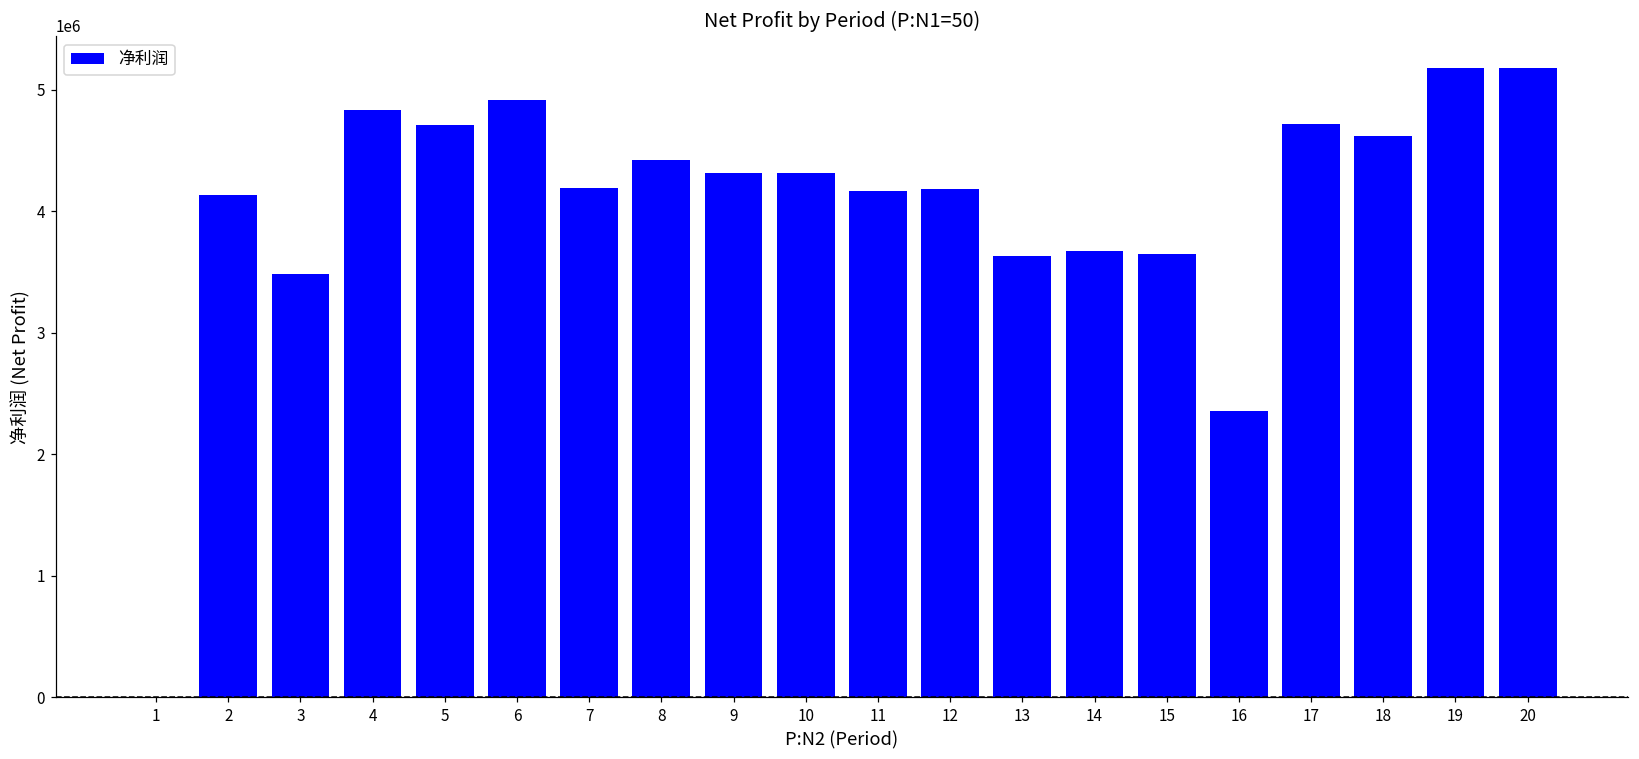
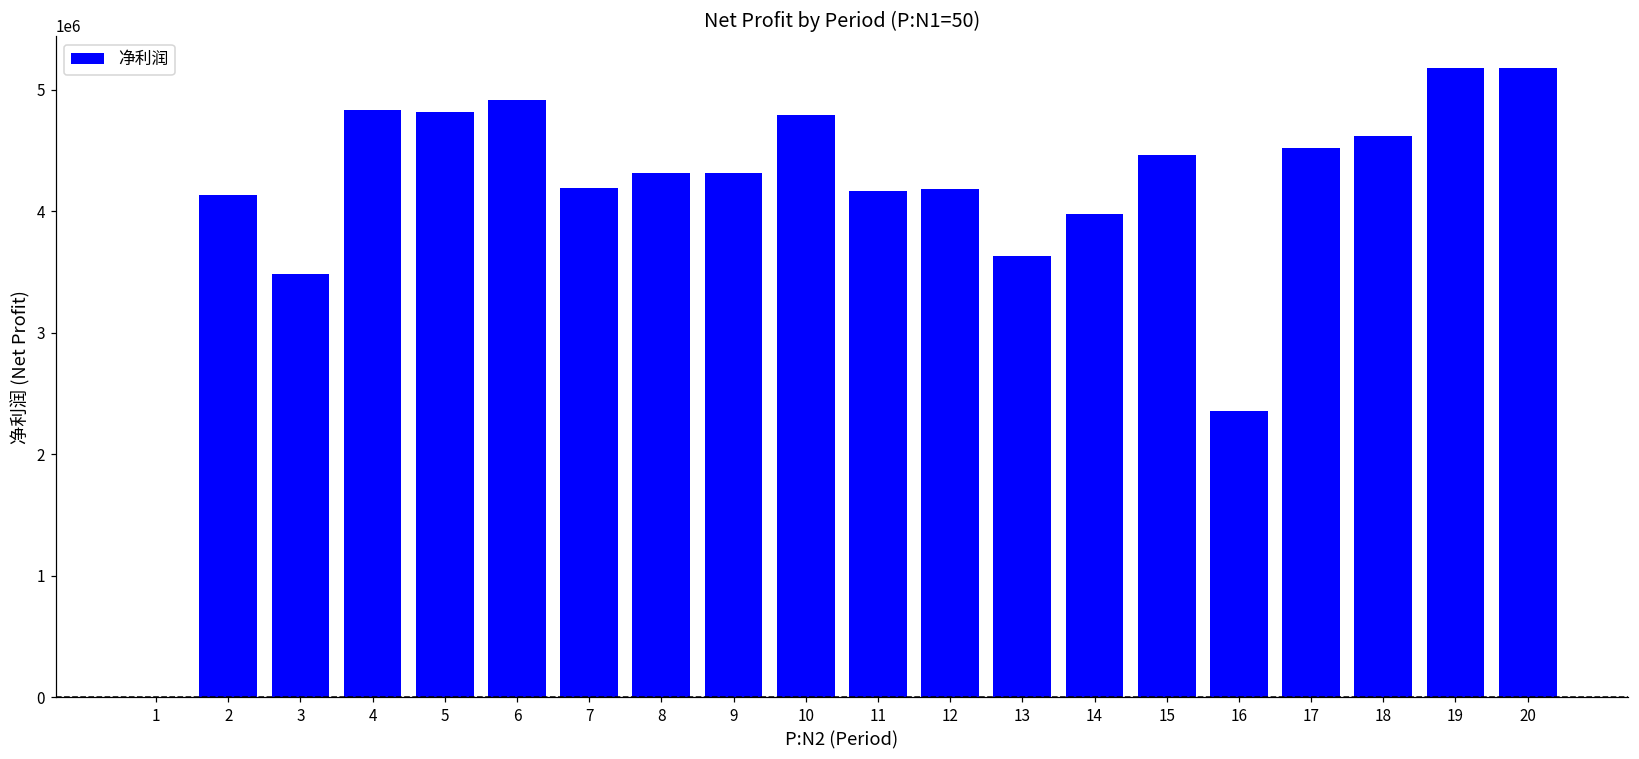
  {
    "1": 0,
    "2": 4130000,
    "3": 3490000,
    "4": 4830000,
-   "5": 4710000,
+   "5": 4810000,
    "6": 4910000,
    "7": 4190000,
-   "8": 4420000,
+   "8": 4310000,
    "9": 4310000,
-   "10": 4310000,
+   "10": 4790000,
    "11": 4160000,
    "12": 4180000,
    "13": 3630000,
-   "14": 3670000,
-   "15": 3650000,
+   "14": 3970000,
+   "15": 4460000,
    "16": 2350000,
-   "17": 4720000,
+   "17": 4520000,
    "18": 4620000,
    "19": 5180000,
    "20": 5180000
  }
